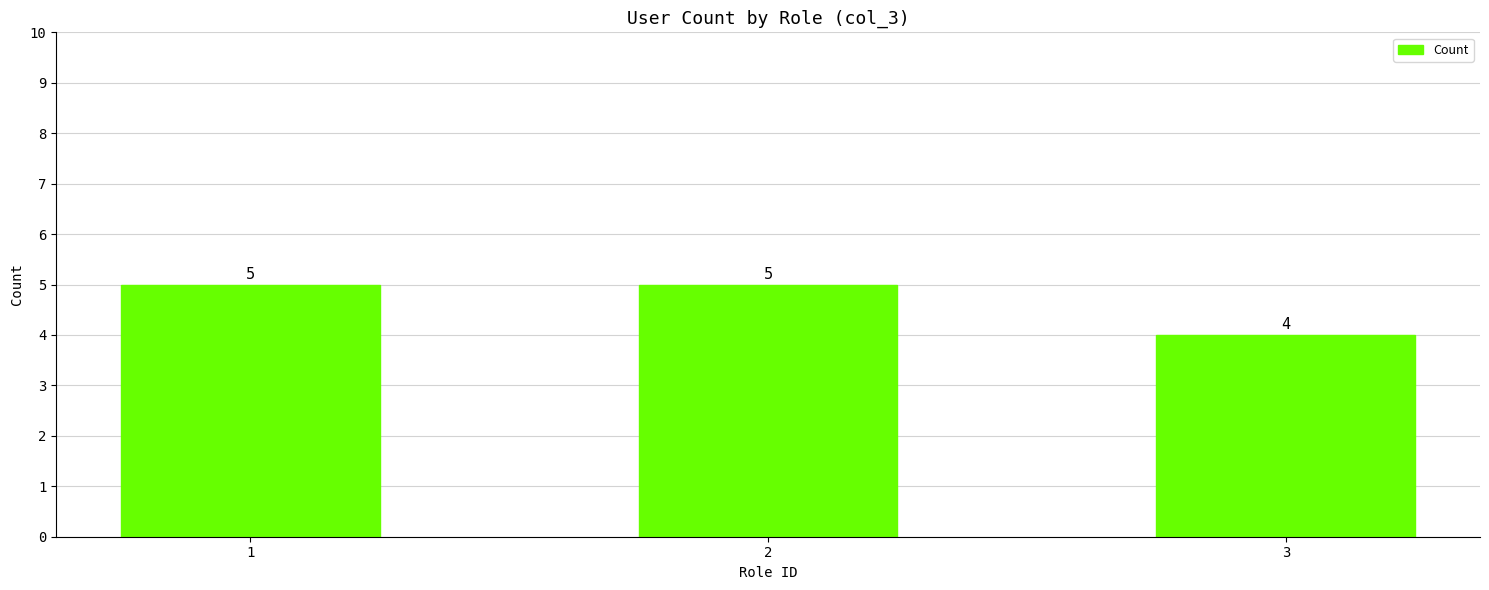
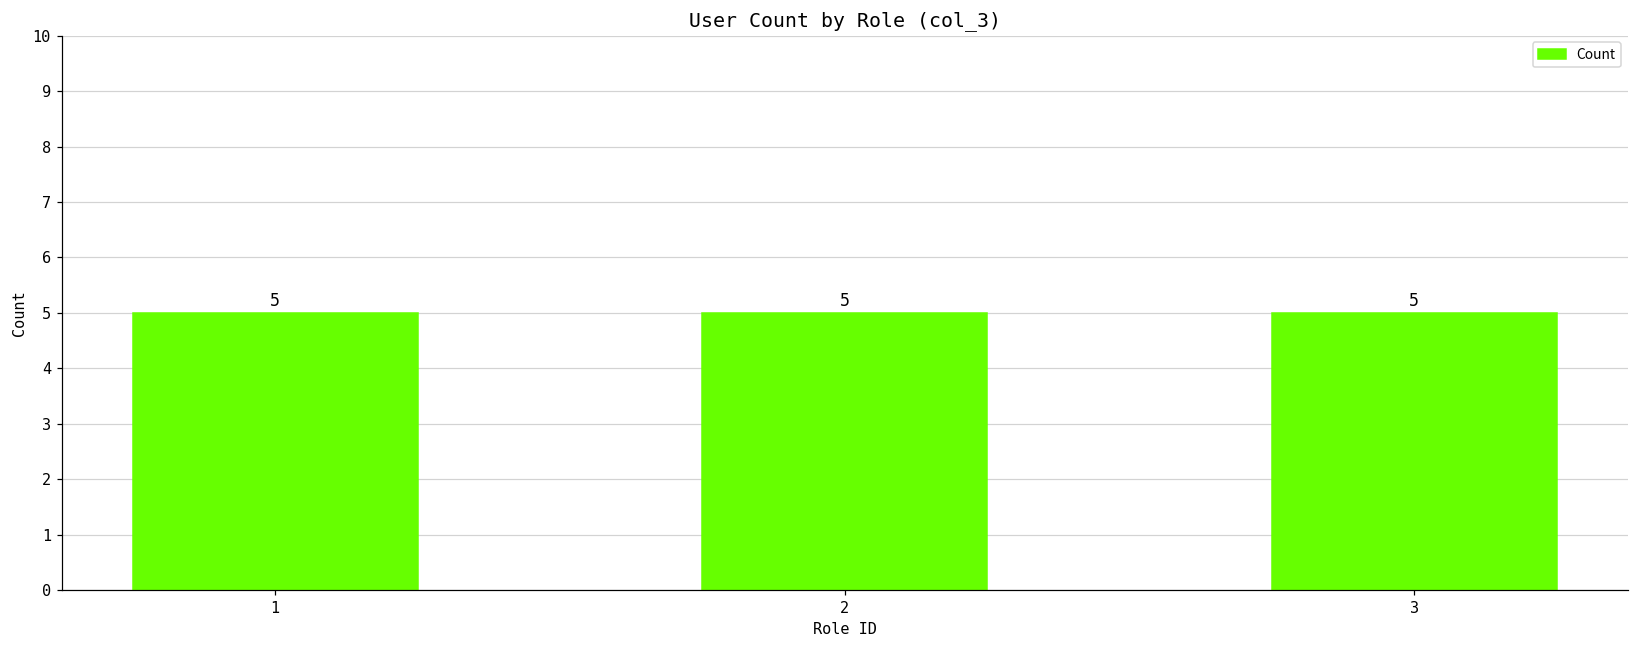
  {
    "1": 5,
    "2": 5,
-   "3": 4
+   "3": 5
  }
